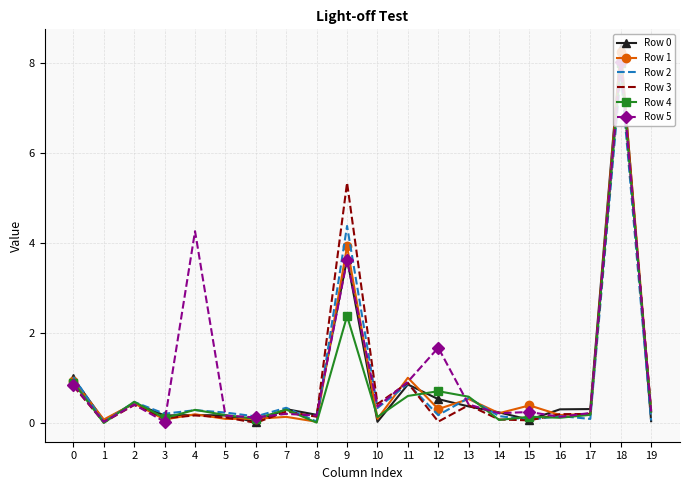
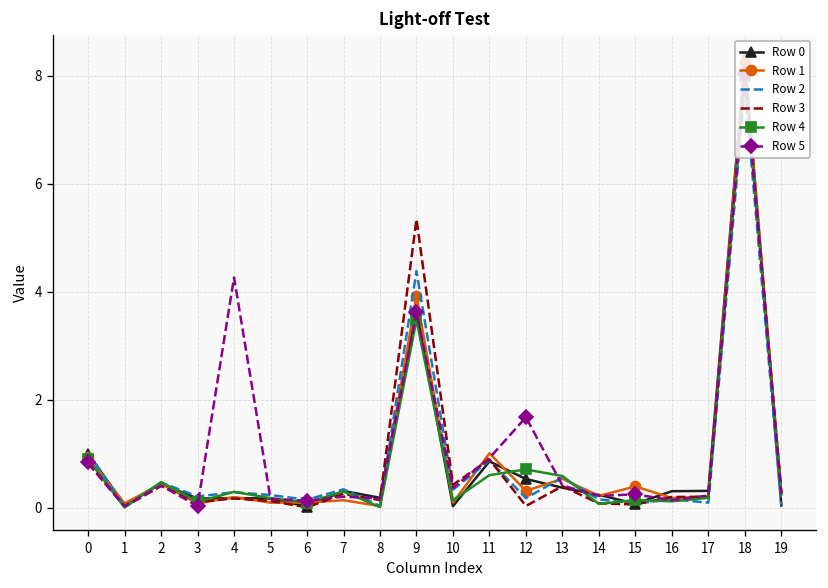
  {
    "Row 0": {
      "10": 0.0,
      "12": 0.5,
      "16": 0.3,
      "17": 0.3
    },
    "Row 1": {
      "7": 0.1,
      "9": 3.9,
      "11": 1.0,
      "12": 0.3,
      "15": 0.4
    },
    "Row 2": {
      "5": 0.2,
      "9": 4.4,
      "12": 0.2,
      "14": 0.2,
      "17": 0.1
    },
    "Row 3": {
      "9": 5.3,
      "10": 0.4,
      "12": 0.0
    },
    "Row 4": {
-     "9": 2.4,
+     "9": 3.5,
      "11": 0.6,
      "12": 0.7,
      "15": 0.1
    },
    "Row 5": {
      "4": 4.3,
      "12": 1.7,
      "15": 0.2
    }
  }
